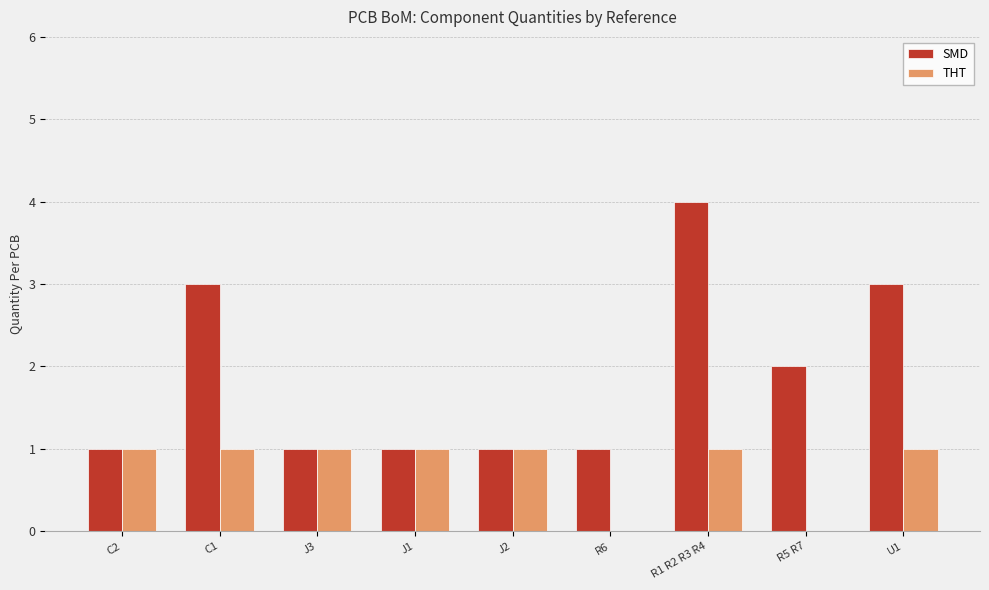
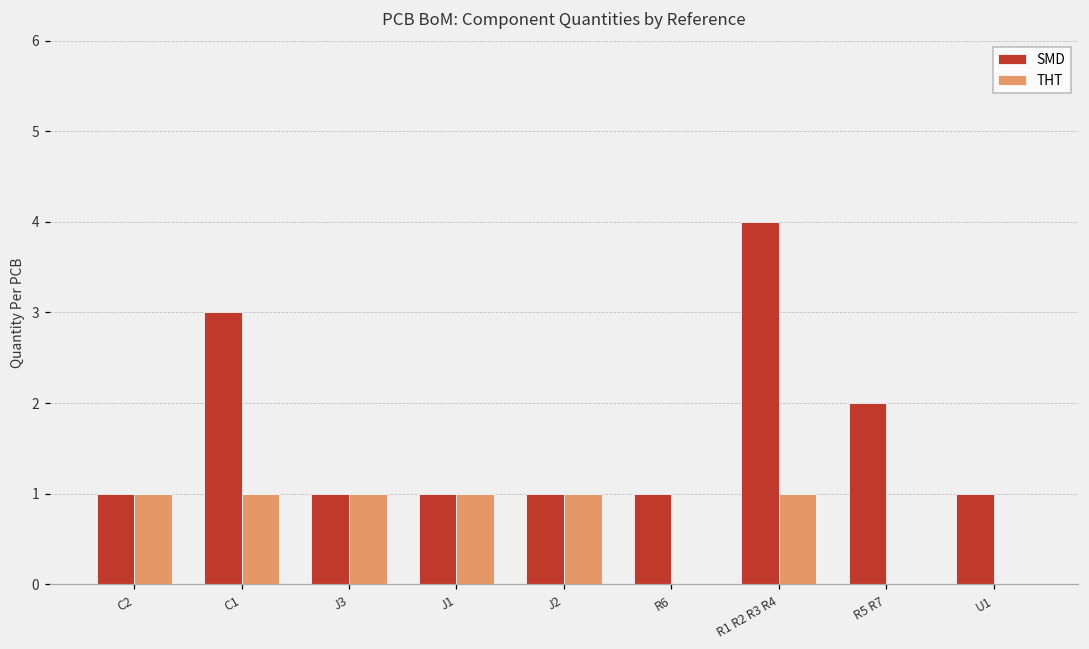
  {
    "SMD": {
      "C2": 1,
      "C1": 3,
      "J3": 1,
      "J1": 1,
      "J2": 1,
      "R6": 1,
      "R1 R2 R3 R4": 4,
      "R5 R7": 2,
-     "U1": 3
+     "U1": 1
    },
    "THT": {
      "C2": 1,
      "C1": 1,
      "J3": 1,
      "J1": 1,
      "J2": 1,
      "R6": 0,
      "R1 R2 R3 R4": 1,
      "R5 R7": 0,
-     "U1": 1
+     "U1": 0
    }
  }
